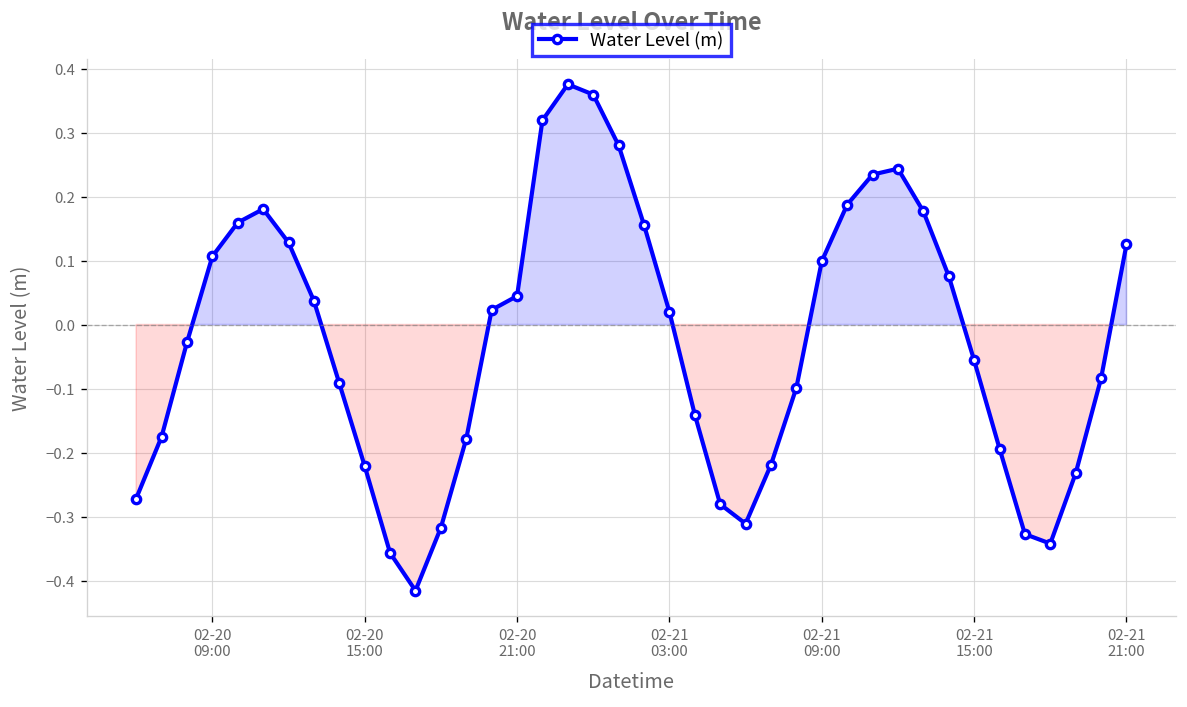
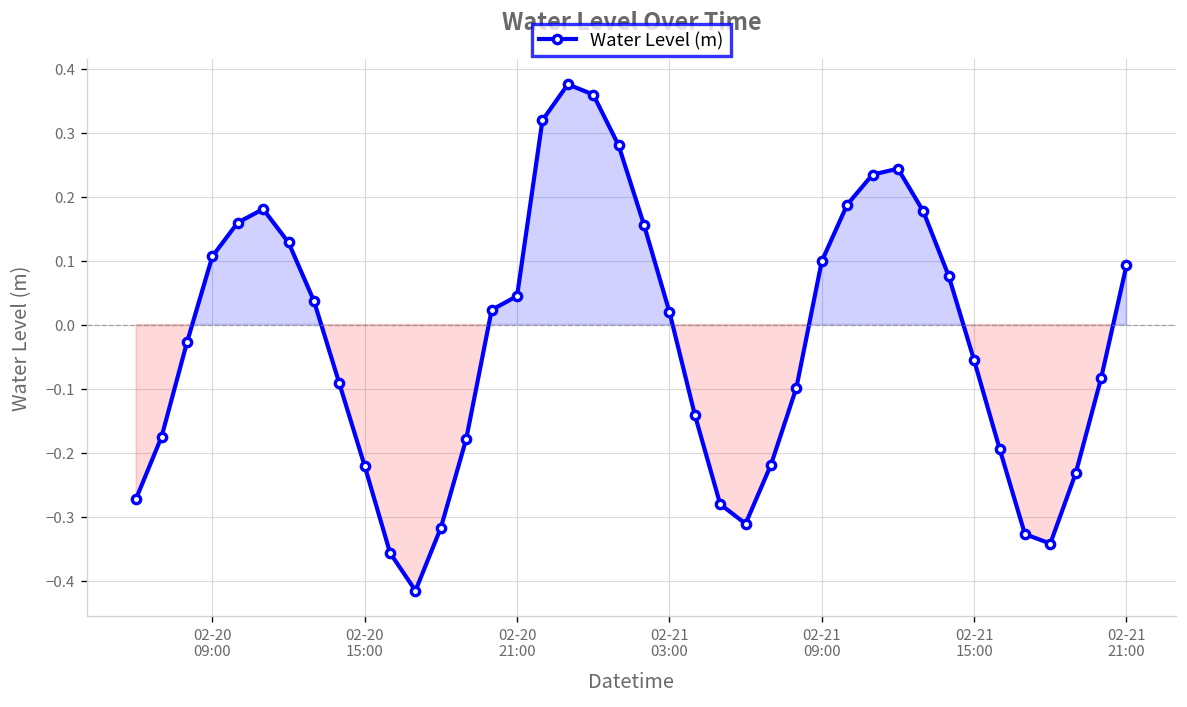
  {
    "02-20 09:00": 0.11,
    "02-20 15:00": -0.22,
    "02-20 21:00": 0.04,
    "02-21 03:00": 0.02,
    "02-21 09:00": 0.10,
    "02-21 15:00": -0.06,
-   "02-21 21:00": 0.13
+   "02-21 21:00": 0.09
  }
